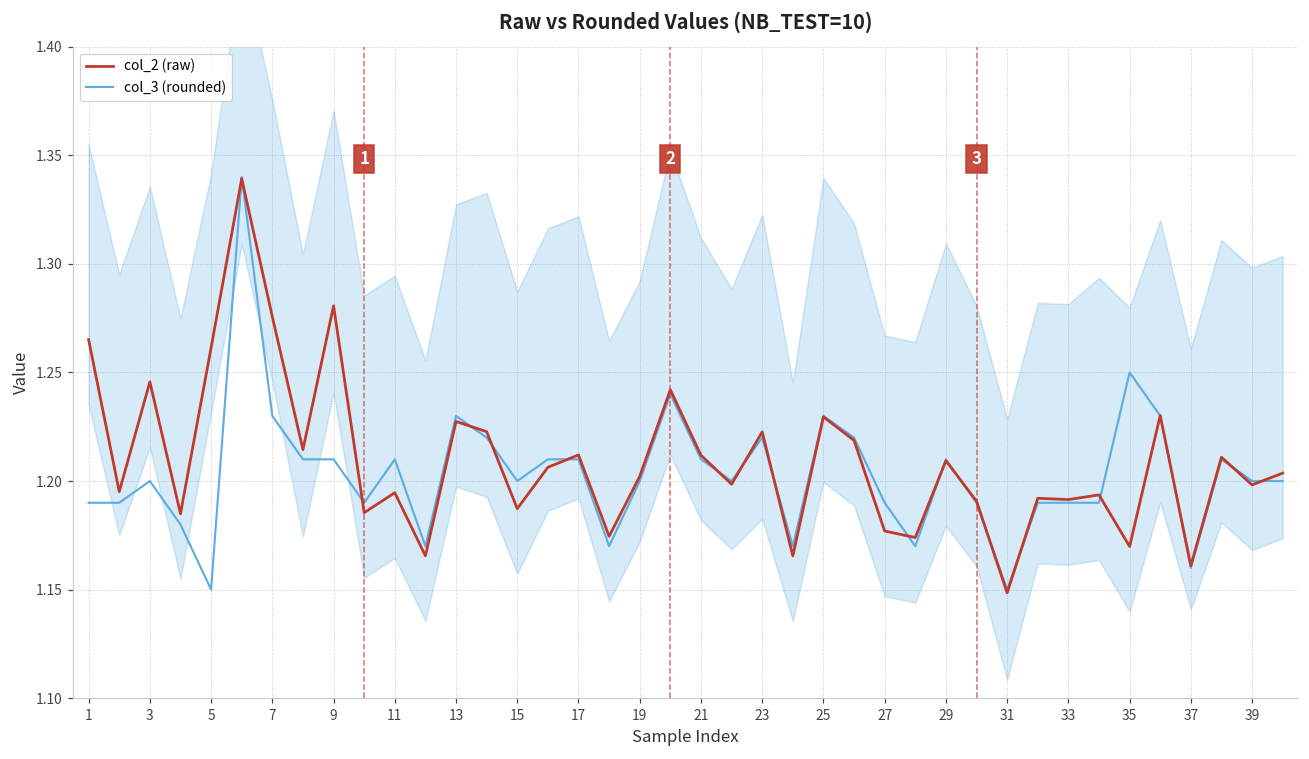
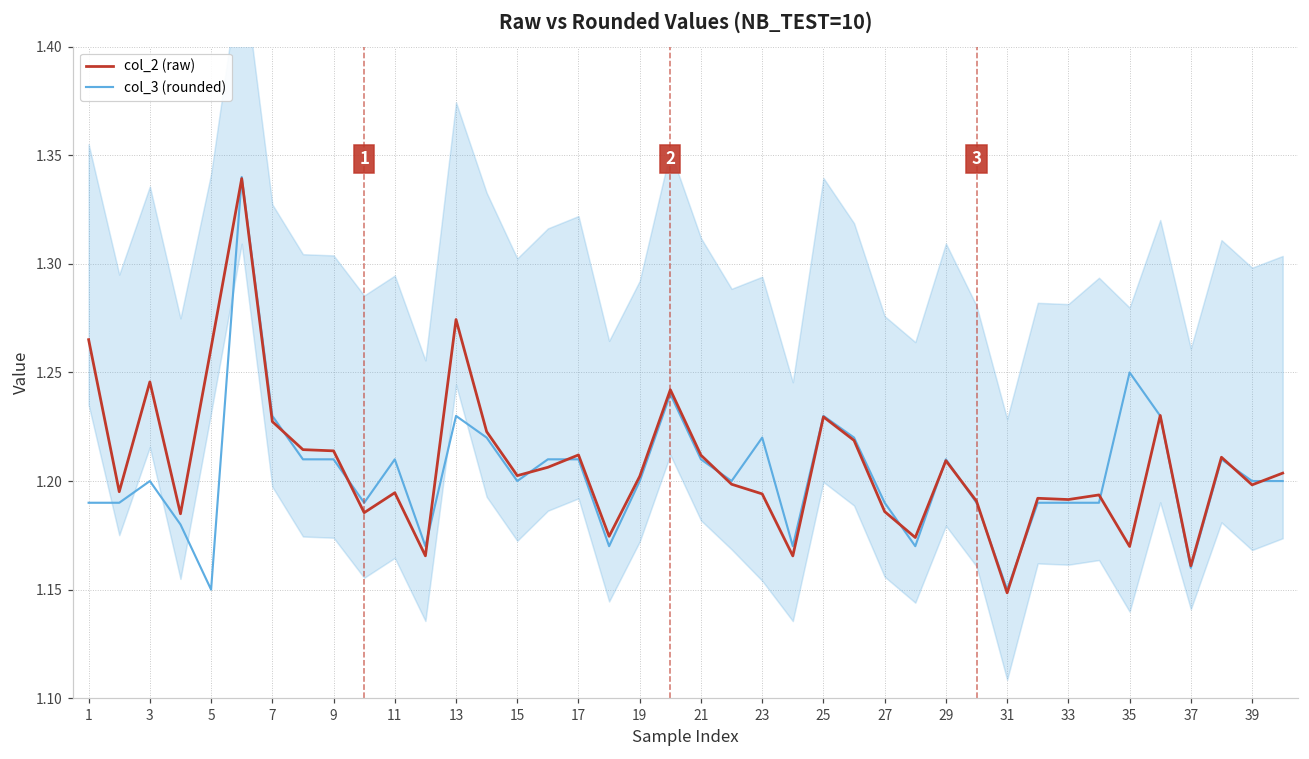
  {
    "col_2 (raw)": {
      "1": 1.265,
      "3": 1.246,
      "5": 1.261,
-     "7": 1.276,
-     "9": 1.281,
+     "7": 1.227,
+     "9": 1.214,
      "11": 1.195,
-     "13": 1.227,
-     "15": 1.187,
+     "13": 1.274,
+     "15": 1.202,
      "17": 1.212,
      "19": 1.202,
      "21": 1.212,
-     "23": 1.223,
-     "27": 1.177,
+     "23": 1.194,
+     "27": 1.186,
      "31": 1.149,
      "33": 1.191,
      "35": 1.170,
      "39": 1.198
    }
  }
